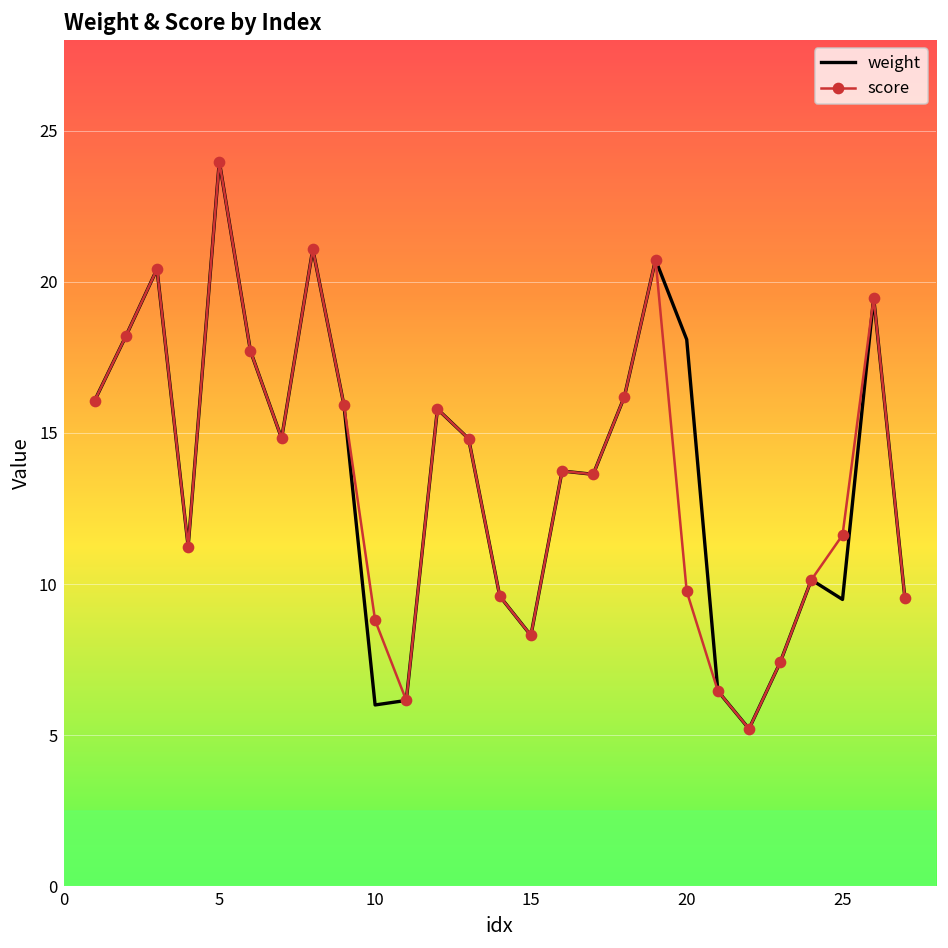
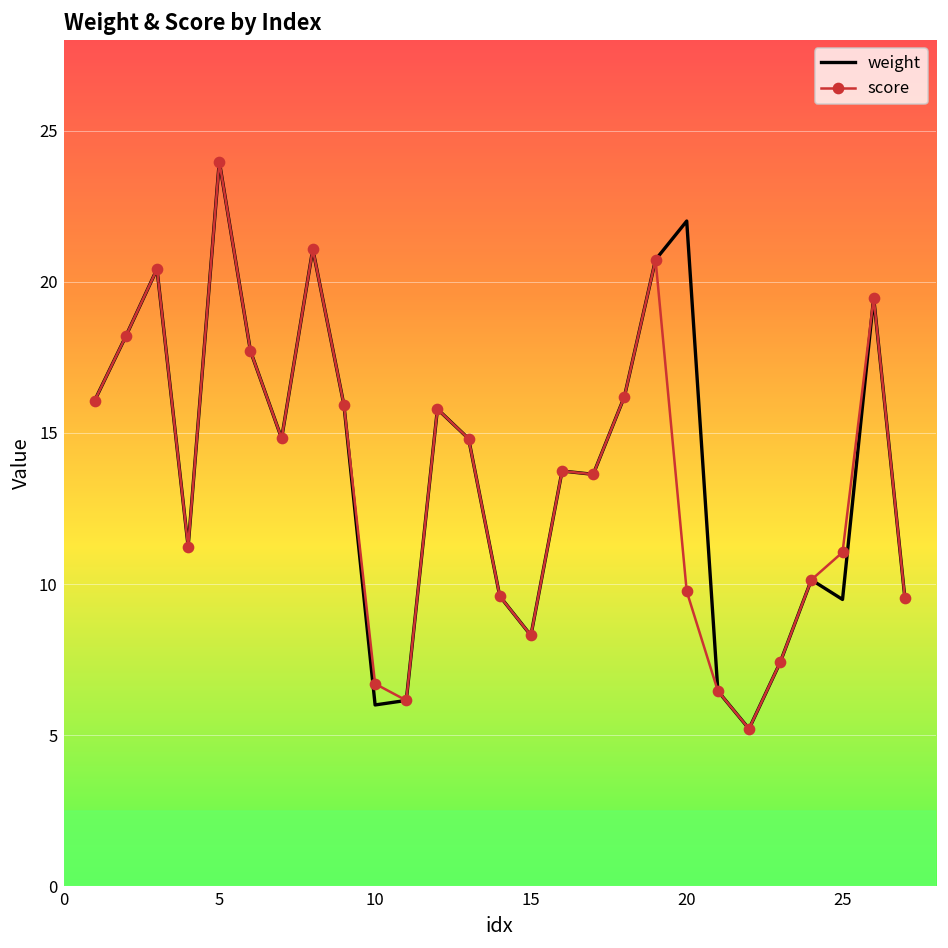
  {
    "weight": {
      "10": 6.0,
-     "20": 18.1,
+     "20": 22.0,
      "25": 9.5
    },
    "score": {
-     "10": 8.8,
+     "10": 6.7,
      "20": 9.8,
-     "25": 11.6
+     "25": 11.1
    }
  }
